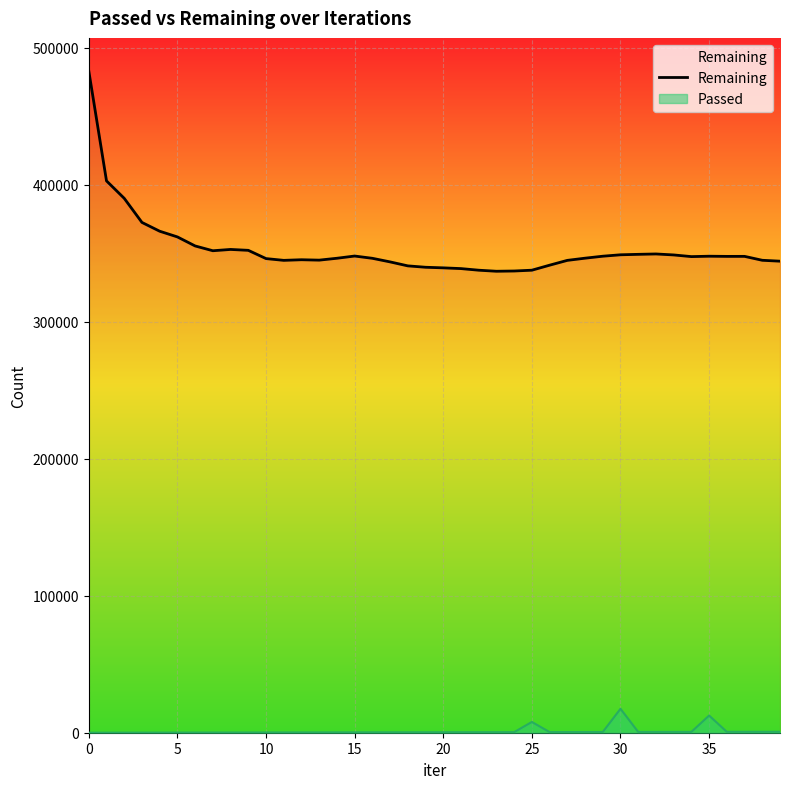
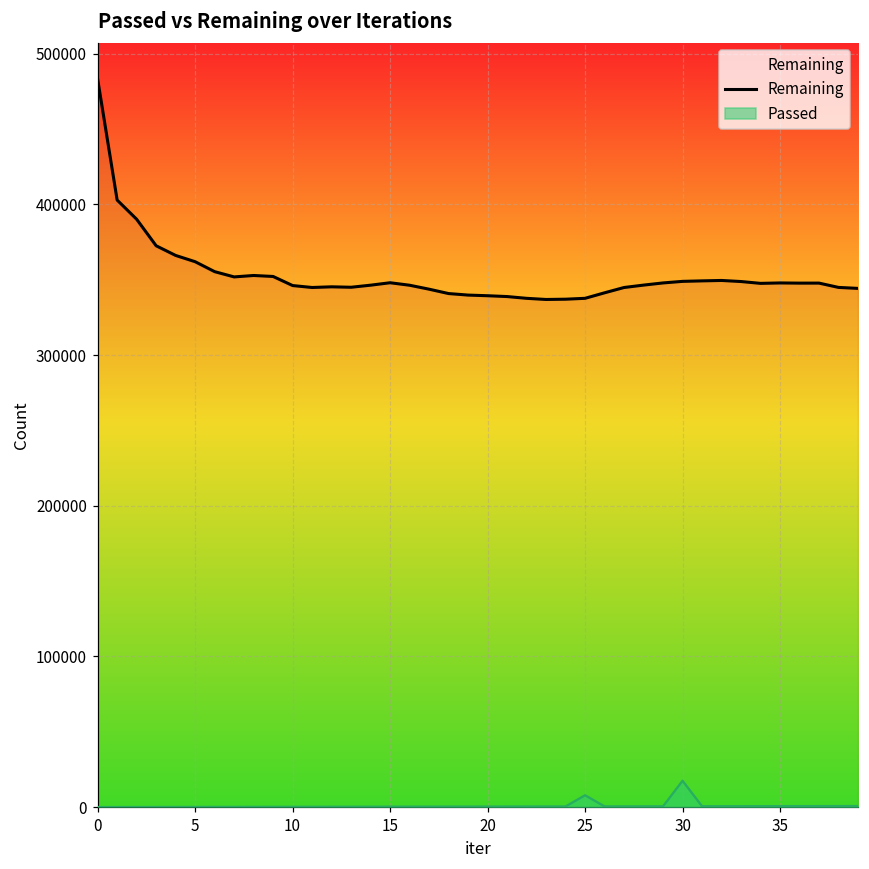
  {
    "Passed": {
      "0": 0,
      "5": 0,
      "10": 0,
      "15": 0,
      "20": 0,
      "25": 8000,
      "30": 17000,
-     "35": 13000
+     "35": 1000
    }
  }
